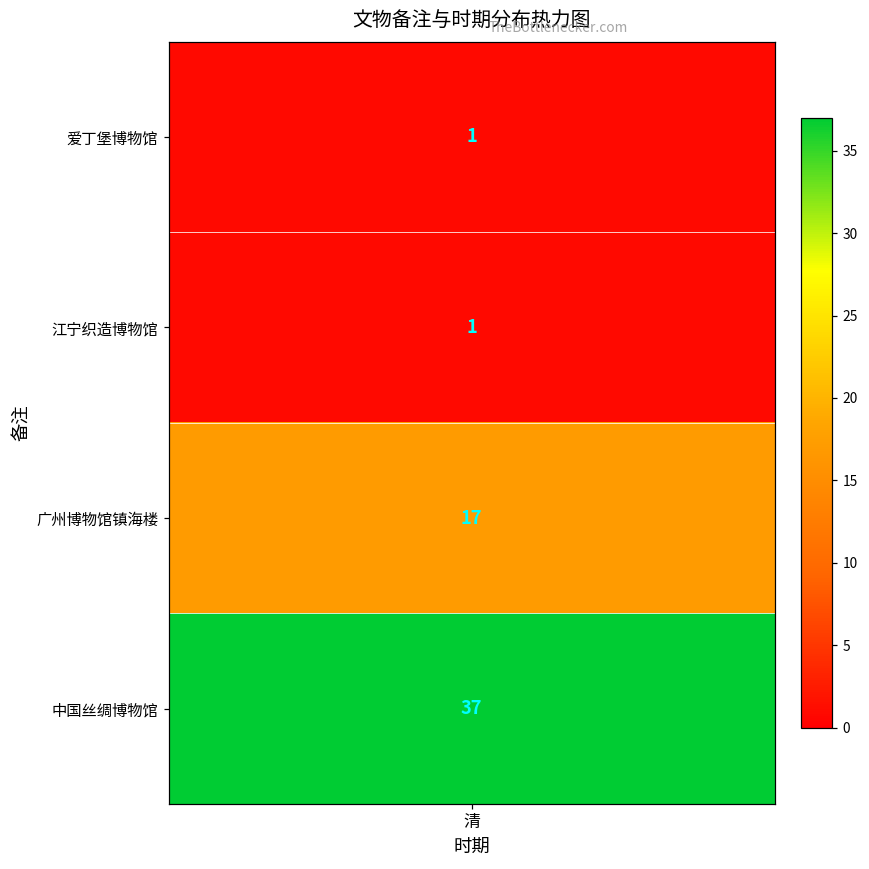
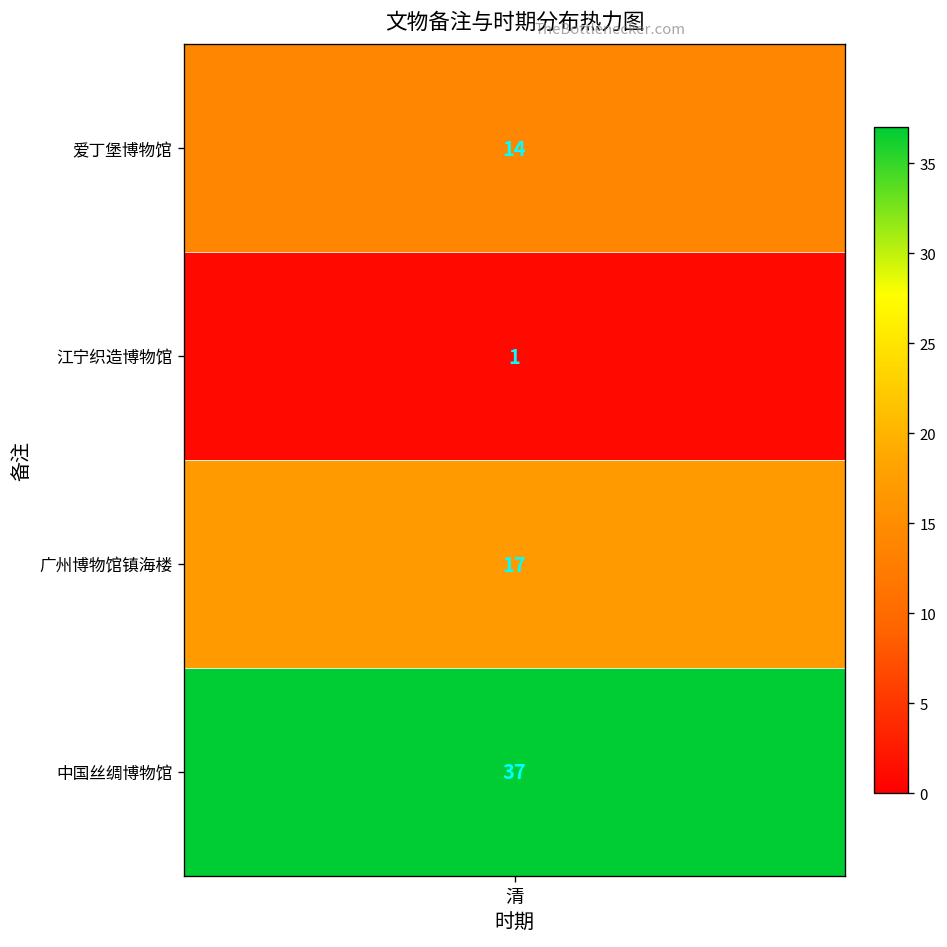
  {
    "爱丁堡博物馆": {
-     "清": 1
+     "清": 14
    },
    "江宁织造博物馆": {
      "清": 1
    },
    "广州博物馆镇海楼": {
      "清": 17
    },
    "中国丝绸博物馆": {
      "清": 37
    }
  }
